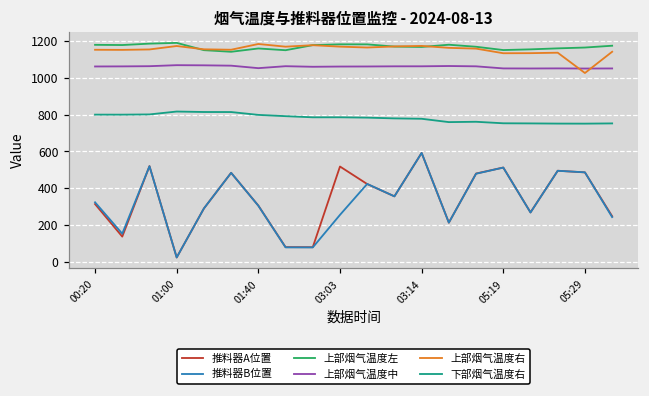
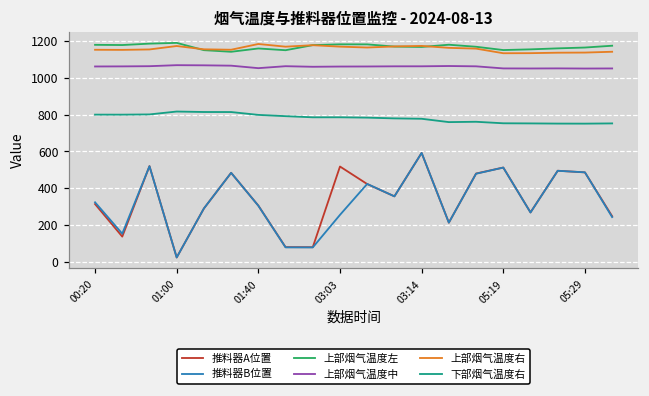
  {
    "推料器A位置": {
      "03:03": 520
    },
    "推料器B位置": {
      "03:03": 260
    },
    "上部烟气温度中": {
      "00:20": 1060,
      "01:00": 1070,
      "01:40": 1050,
      "03:03": 1060,
      "03:14": 1060,
      "05:19": 1050,
      "05:29": 1050
    },
    "上部烟气温度右": {
      "00:20": 1150,
      "01:00": 1170,
      "01:40": 1180,
      "05:19": 1130,
-     "05:29": 1030
+     "05:29": 1140
    }
  }
